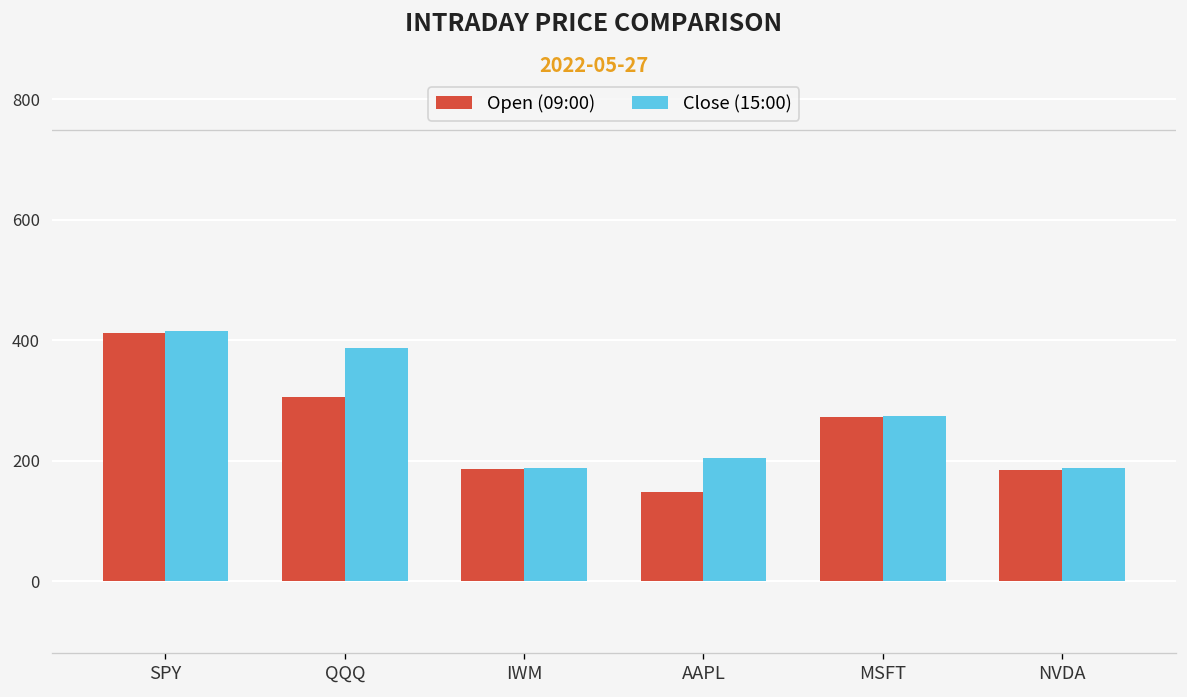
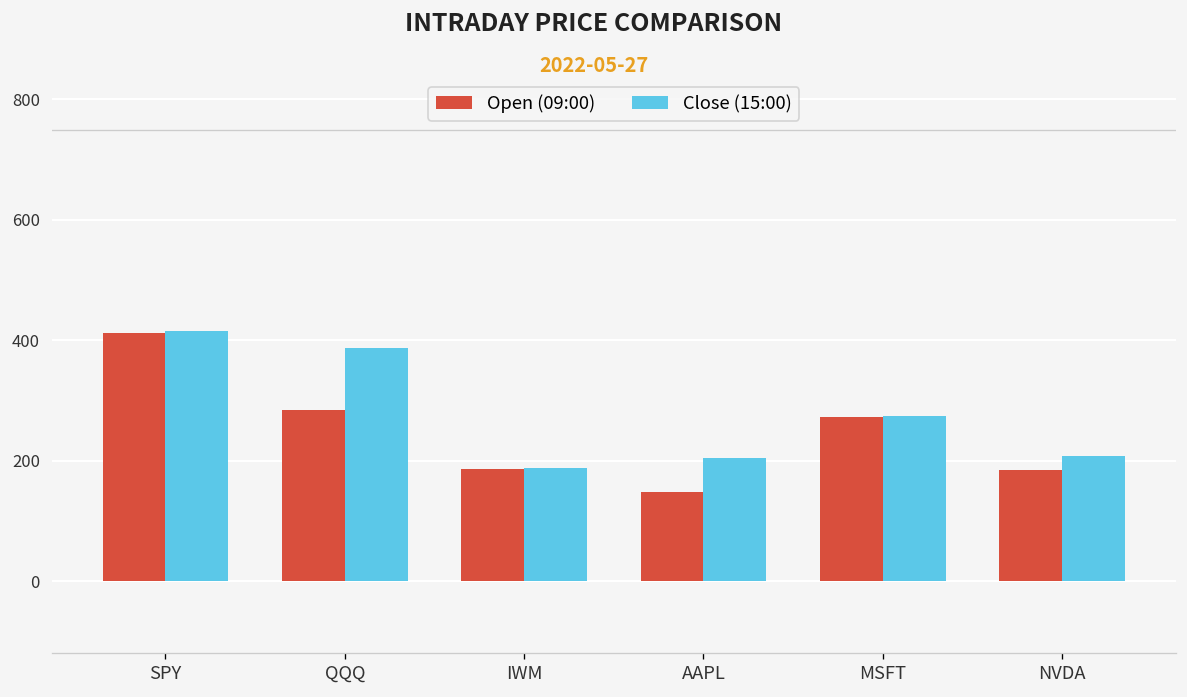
  {
    "Open (09:00)": {
      "SPY": 410,
-     "QQQ": 310,
+     "QQQ": 280,
      "IWM": 190,
      "AAPL": 150,
      "MSFT": 270,
      "NVDA": 180
    },
    "Close (15:00)": {
      "SPY": 420,
      "QQQ": 390,
      "IWM": 190,
      "AAPL": 200,
      "MSFT": 270,
-     "NVDA": 190
+     "NVDA": 210
    }
  }
